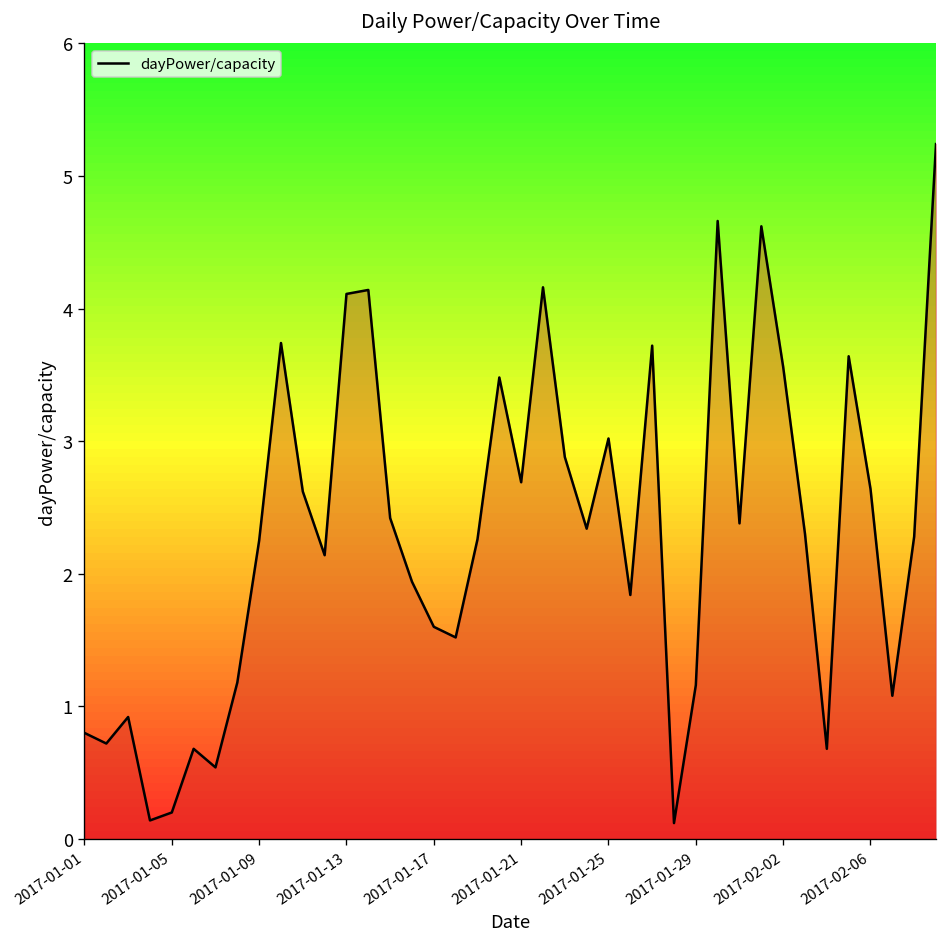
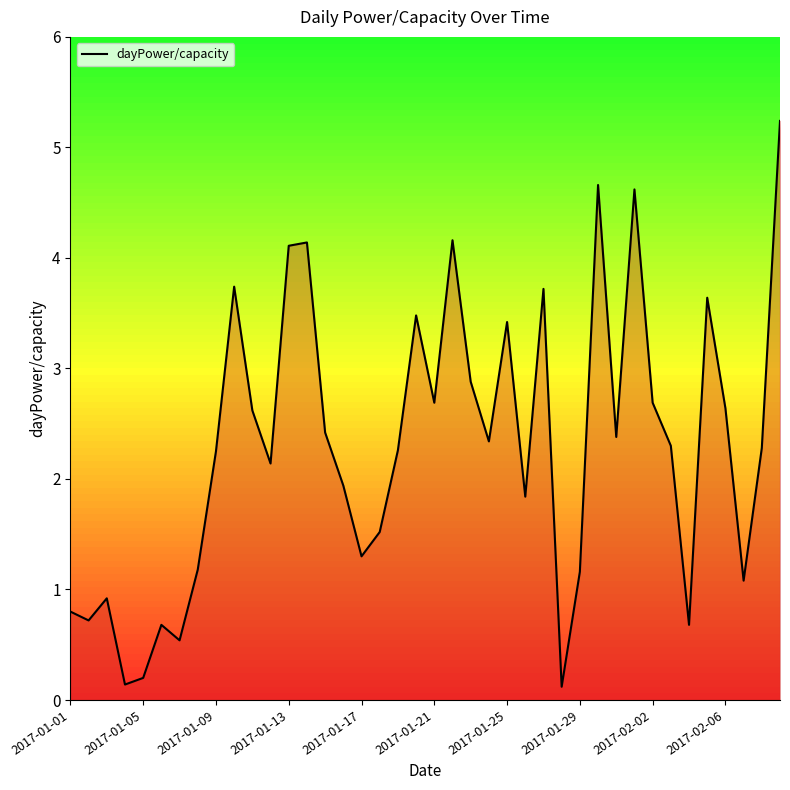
  {
    "2017-01-01": 0.80,
    "2017-01-05": 0.20,
    "2017-01-09": 2.25,
    "2017-01-13": 4.11,
-   "2017-01-17": 1.6,
+   "2017-01-17": 1.3,
    "2017-01-21": 2.69,
-   "2017-01-25": 3.02,
+   "2017-01-25": 3.42,
    "2017-01-29": 1.16,
-   "2017-02-02": 3.56,
+   "2017-02-02": 2.69,
    "2017-02-06": 2.64
  }
